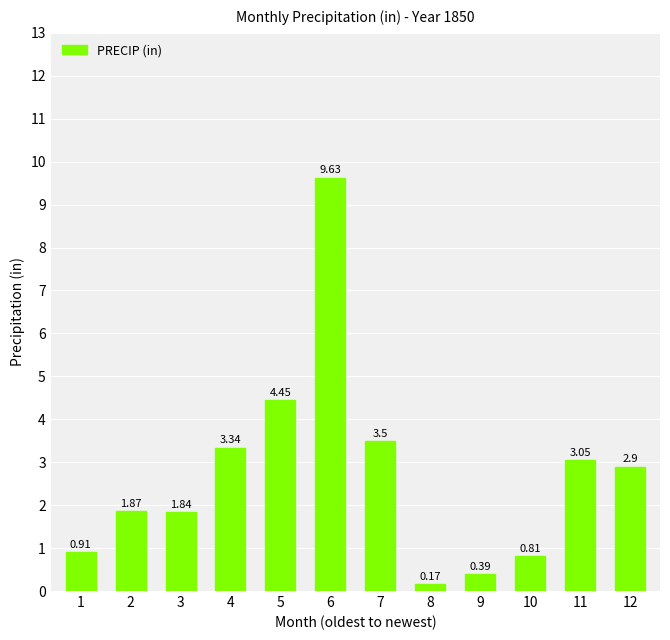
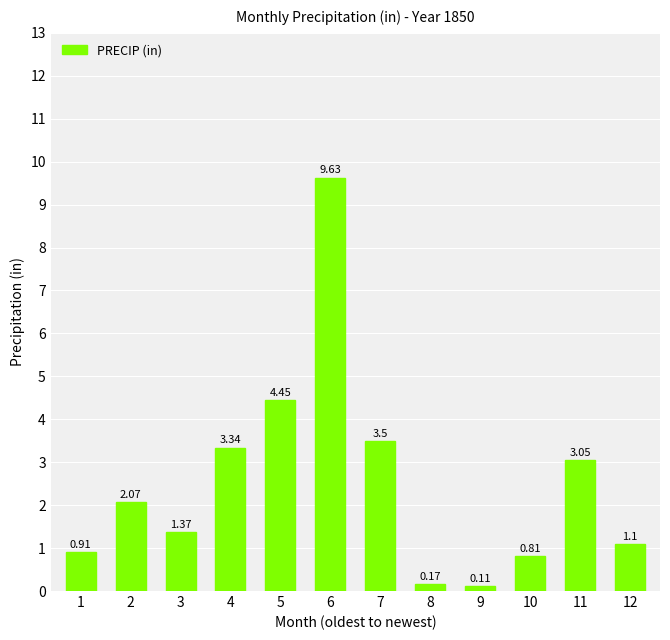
  {
    "1": 0.91,
-   "2": 1.87,
-   "3": 1.84,
+   "2": 2.07,
+   "3": 1.37,
    "4": 3.34,
    "5": 4.45,
    "6": 9.63,
    "7": 3.5,
    "8": 0.17,
-   "9": 0.39,
+   "9": 0.11,
    "10": 0.81,
    "11": 3.05,
-   "12": 2.9
+   "12": 1.1
  }
